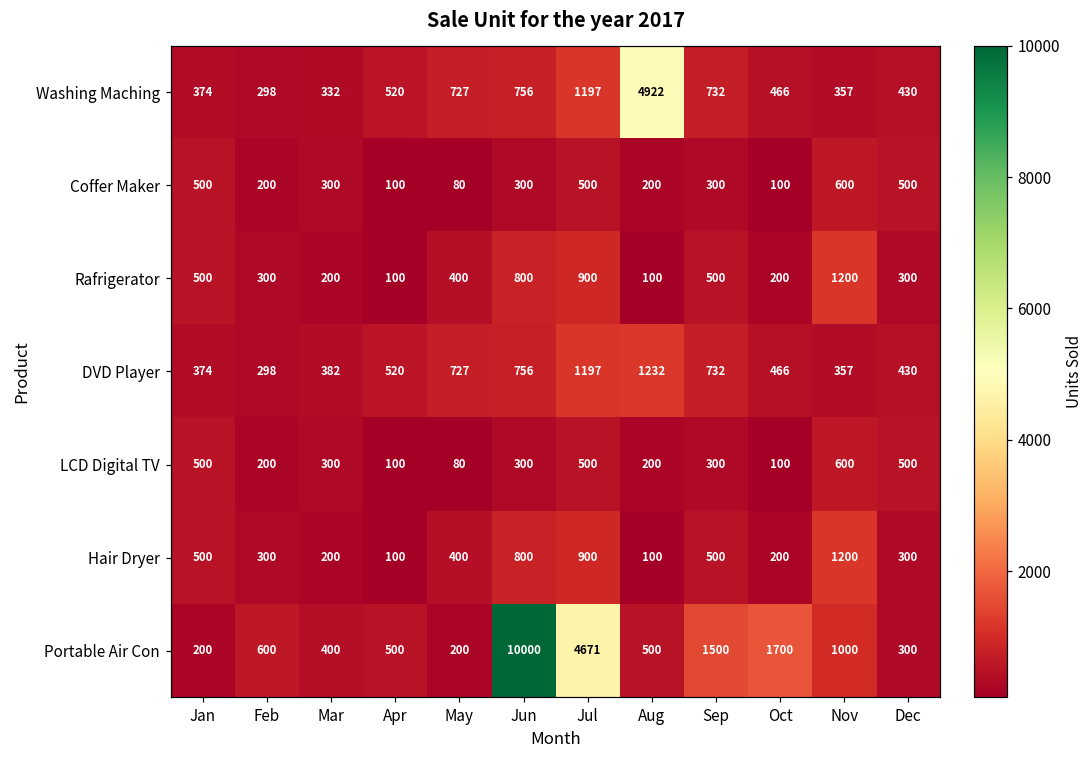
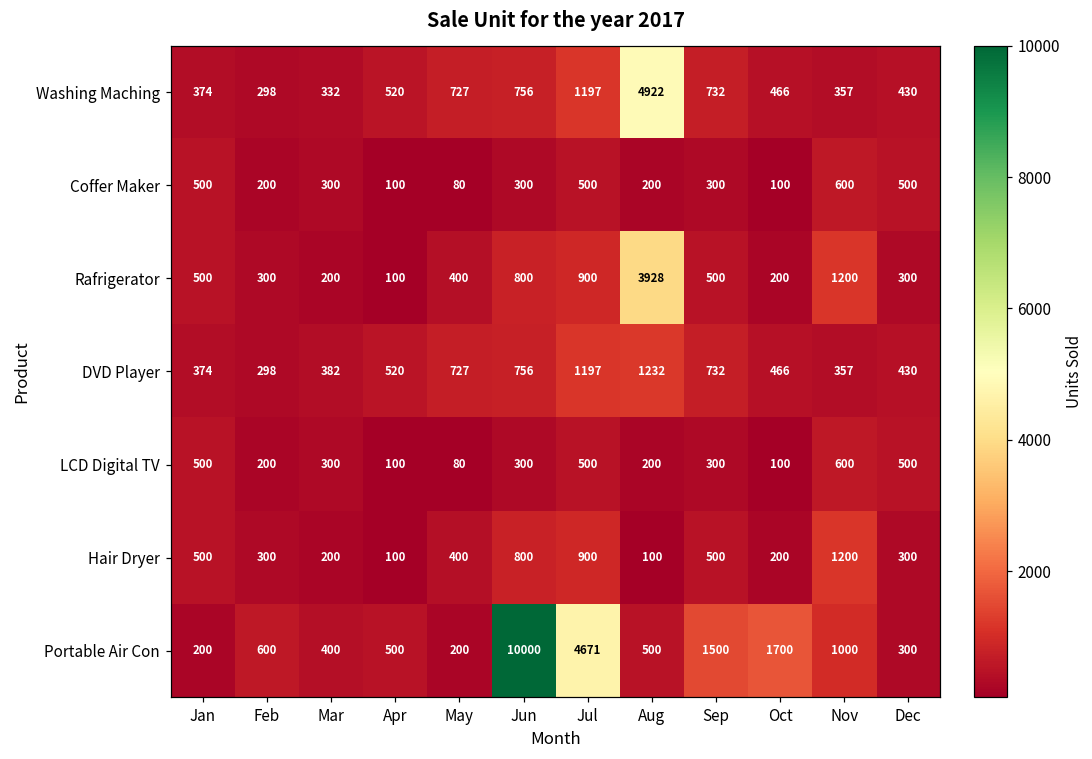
  {
    "Washing Maching": {
      "Jan": 374,
      "Feb": 298,
      "Mar": 332,
      "Apr": 520,
      "May": 727,
      "Jun": 756,
      "Jul": 1197,
      "Aug": 4922,
      "Sep": 732,
      "Oct": 466,
      "Nov": 357,
      "Dec": 430
    },
    "Coffer Maker": {
      "Jan": 500,
      "Feb": 200,
      "Mar": 300,
      "Apr": 100,
      "May": 80,
      "Jun": 300,
      "Jul": 500,
      "Aug": 200,
      "Sep": 300,
      "Oct": 100,
      "Nov": 600,
      "Dec": 500
    },
    "Rafrigerator": {
      "Jan": 500,
      "Feb": 300,
      "Mar": 200,
      "Apr": 100,
      "May": 400,
      "Jun": 800,
      "Jul": 900,
-     "Aug": 100,
+     "Aug": 3928,
      "Sep": 500,
      "Oct": 200,
      "Nov": 1200,
      "Dec": 300
    },
    "DVD Player": {
      "Jan": 374,
      "Feb": 298,
      "Mar": 382,
      "Apr": 520,
      "May": 727,
      "Jun": 756,
      "Jul": 1197,
      "Aug": 1232,
      "Sep": 732,
      "Oct": 466,
      "Nov": 357,
      "Dec": 430
    },
    "LCD Digital TV": {
      "Jan": 500,
      "Feb": 200,
      "Mar": 300,
      "Apr": 100,
      "May": 80,
      "Jun": 300,
      "Jul": 500,
      "Aug": 200,
      "Sep": 300,
      "Oct": 100,
      "Nov": 600,
      "Dec": 500
    },
    "Hair Dryer": {
      "Jan": 500,
      "Feb": 300,
      "Mar": 200,
      "Apr": 100,
      "May": 400,
      "Jun": 800,
      "Jul": 900,
      "Aug": 100,
      "Sep": 500,
      "Oct": 200,
      "Nov": 1200,
      "Dec": 300
    },
    "Portable Air Con": {
      "Jan": 200,
      "Feb": 600,
      "Mar": 400,
      "Apr": 500,
      "May": 200,
      "Jun": 10000,
      "Jul": 4671,
      "Aug": 500,
      "Sep": 1500,
      "Oct": 1700,
      "Nov": 1000,
      "Dec": 300
    }
  }
